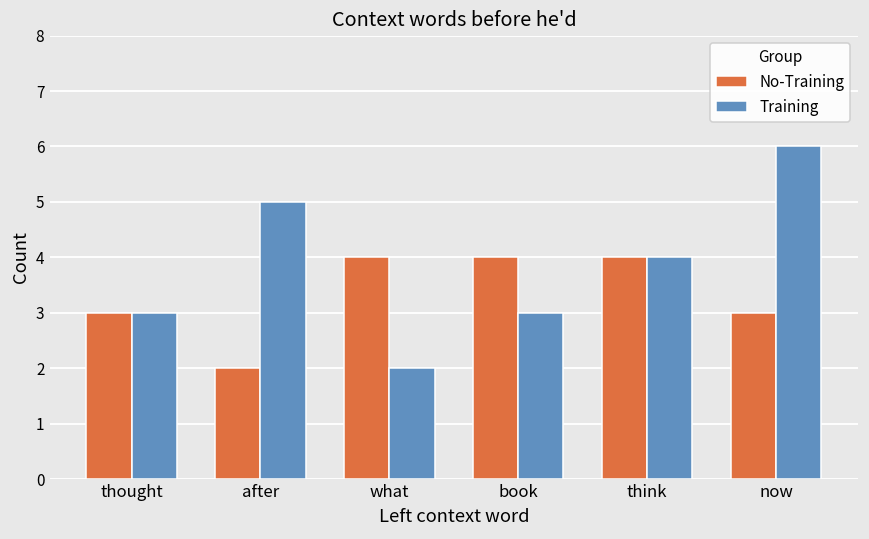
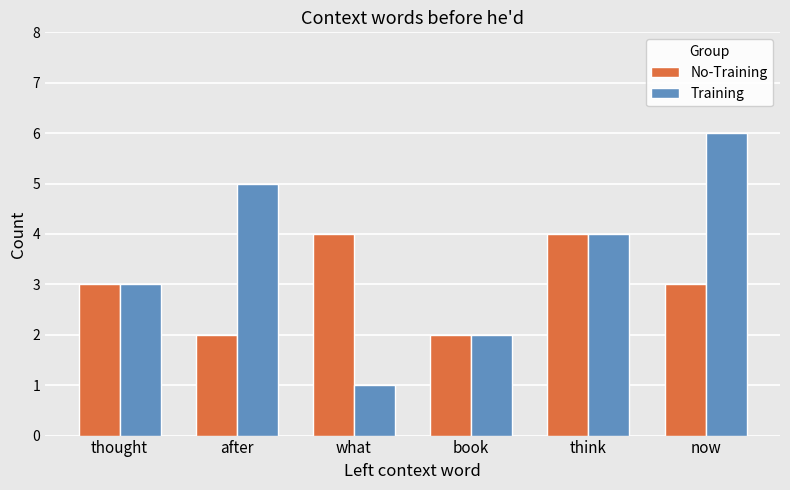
  {
    "No-Training": {
      "thought": 3,
      "after": 2,
      "what": 4,
-     "book": 4,
+     "book": 2,
      "think": 4,
      "now": 3
    },
    "Training": {
      "thought": 3,
      "after": 5,
-     "what": 2,
-     "book": 3,
+     "what": 1,
+     "book": 2,
      "think": 4,
      "now": 6
    }
  }
